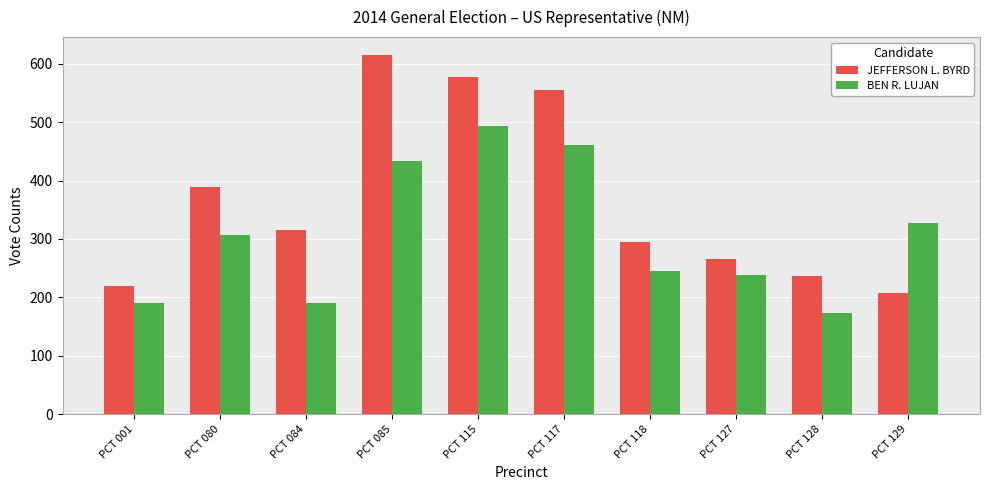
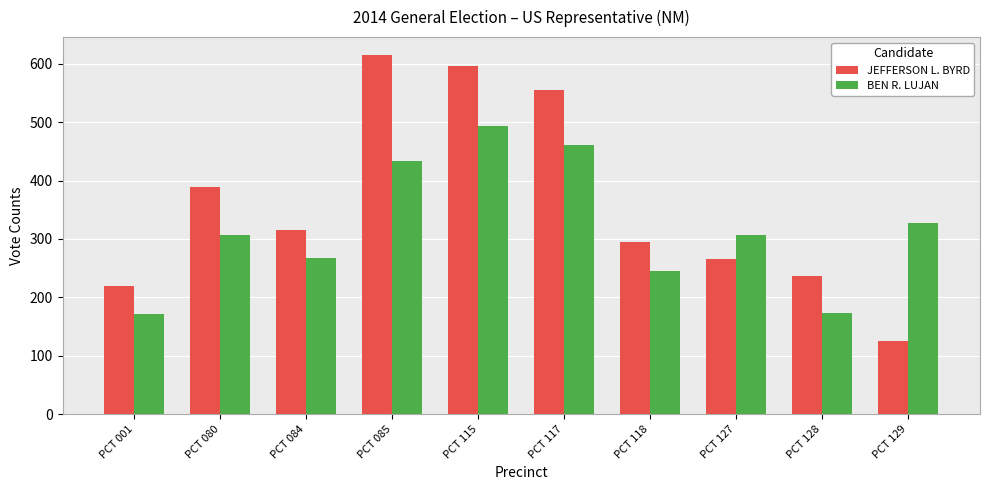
  {
    "JEFFERSON L. BYRD": {
      "PCT 001": 220,
      "PCT 080": 390,
      "PCT 084": 320,
      "PCT 085": 620,
-     "PCT 115": 580,
+     "PCT 115": 600,
      "PCT 117": 560,
      "PCT 118": 300,
      "PCT 127": 270,
      "PCT 128": 240,
-     "PCT 129": 210
+     "PCT 129": 130
    },
    "BEN R. LUJAN": {
-     "PCT 001": 190,
+     "PCT 001": 170,
      "PCT 080": 310,
-     "PCT 084": 190,
+     "PCT 084": 270,
      "PCT 085": 430,
      "PCT 115": 490,
      "PCT 117": 460,
      "PCT 118": 250,
-     "PCT 127": 240,
+     "PCT 127": 310,
      "PCT 128": 170,
      "PCT 129": 330
    }
  }
